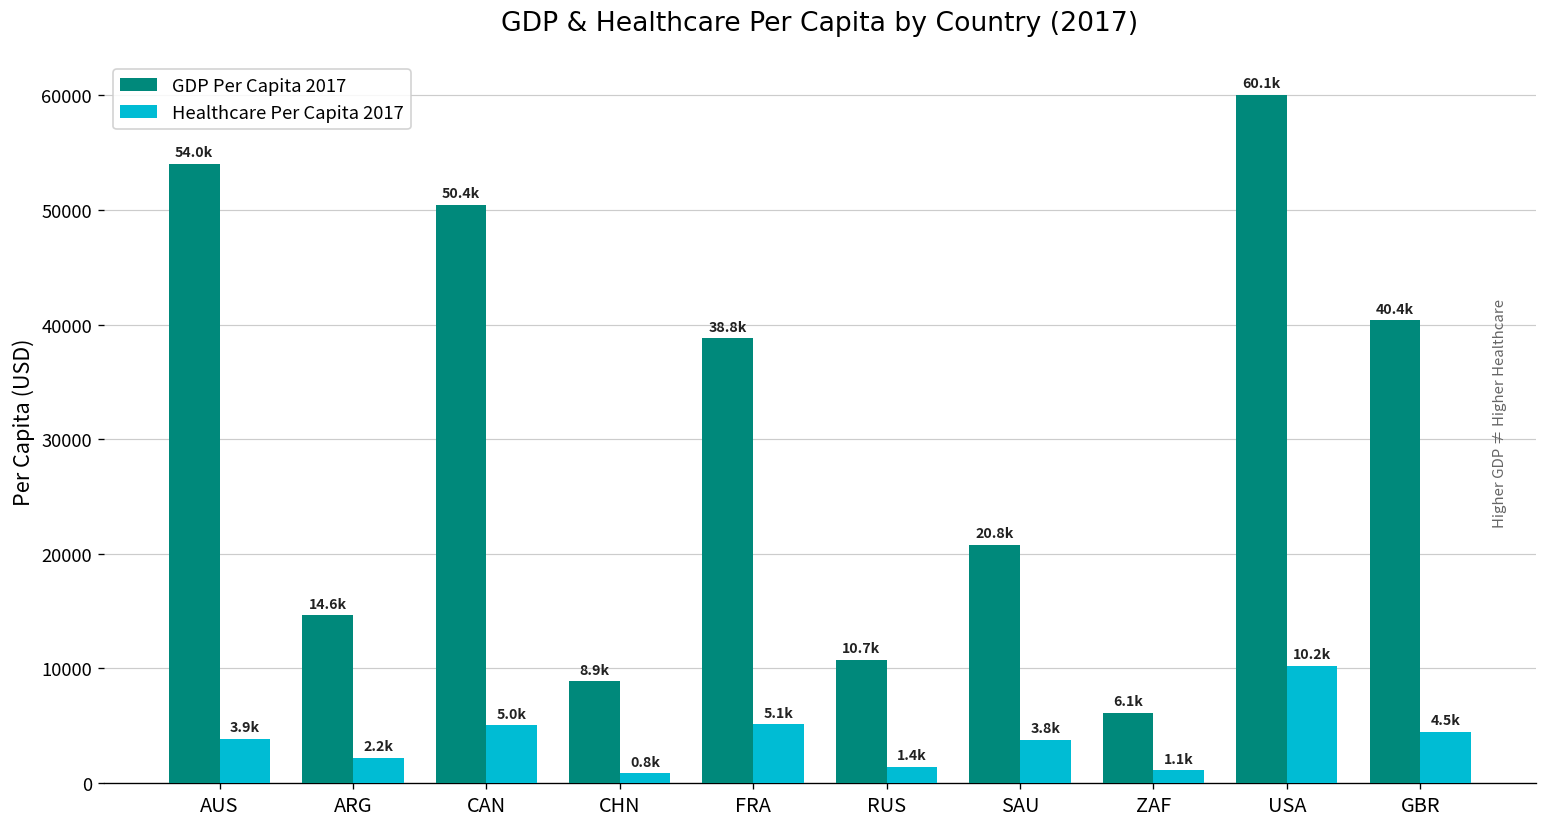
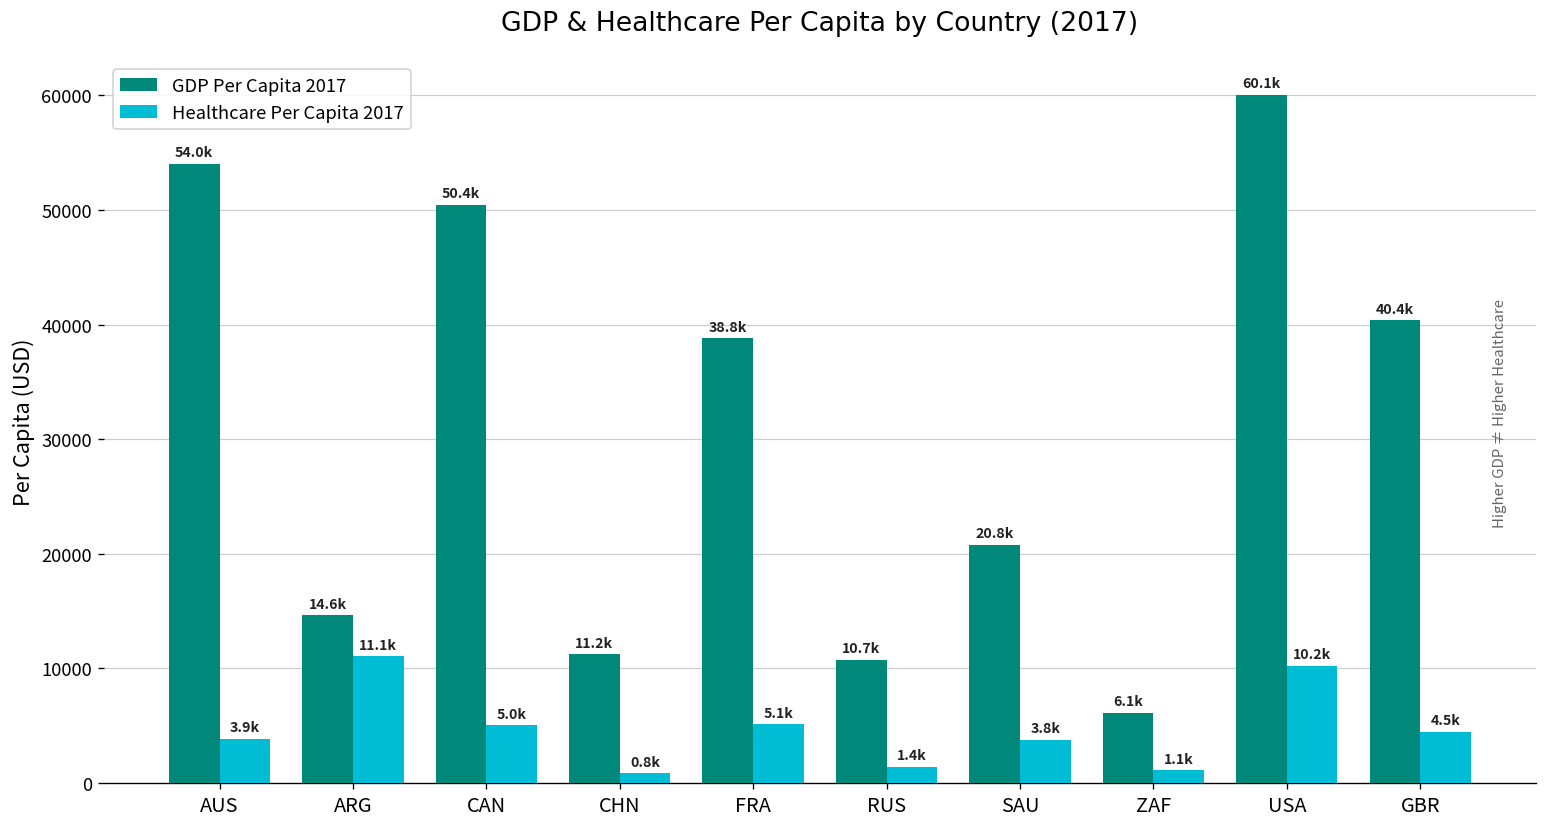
  {
    "GDP Per Capita 2017": {
      "AUS": "54.0k",
      "ARG": "14.6k",
      "CAN": "50.4k",
-     "CHN": "8.9k",
+     "CHN": "11.2k",
      "FRA": "38.8k",
      "RUS": "10.7k",
      "SAU": "20.8k",
      "ZAF": "6.1k",
      "USA": "60.1k",
      "GBR": "40.4k"
    },
    "Healthcare Per Capita 2017": {
      "AUS": "3.9k",
-     "ARG": "2.2k",
+     "ARG": "11.1k",
      "CAN": "5.0k",
      "CHN": "0.8k",
      "FRA": "5.1k",
      "RUS": "1.4k",
      "SAU": "3.8k",
      "ZAF": "1.1k",
      "USA": "10.2k",
      "GBR": "4.5k"
    }
  }
